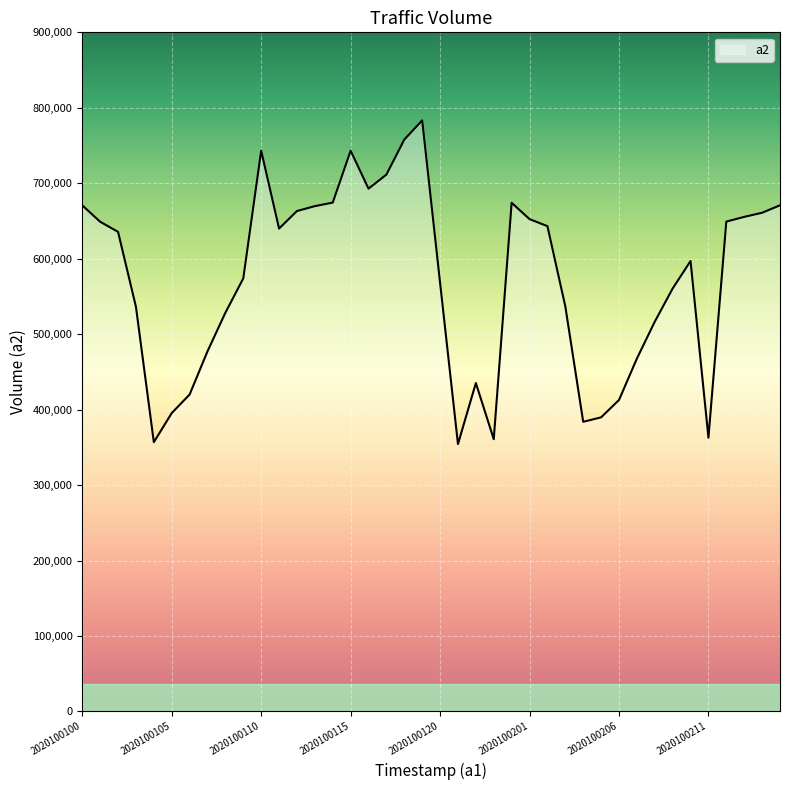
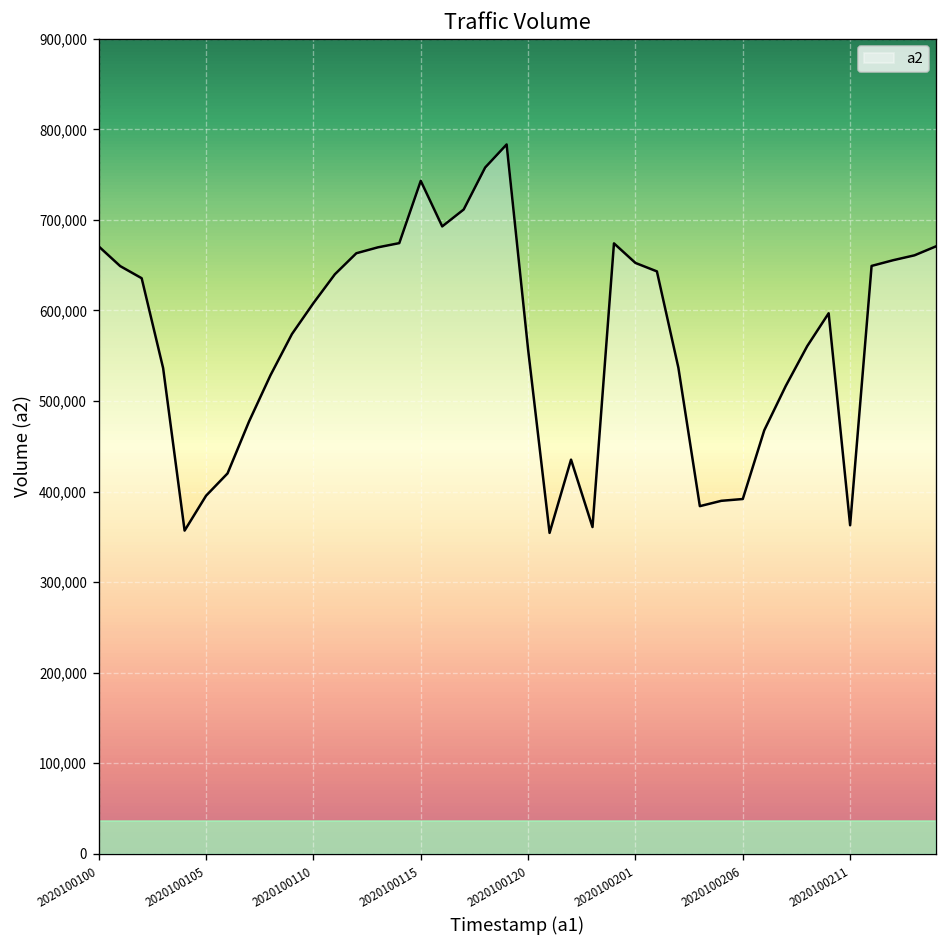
  {
    "2020100100": "670,000",
    "2020100105": "400,000",
-   "2020100110": "740,000",
+   "2020100110": "610,000",
    "2020100115": "740,000",
-   "2020100120": "570,000",
+   "2020100120": "560,000",
    "2020100201": "650,000",
-   "2020100206": "410,000",
+   "2020100206": "390,000",
    "2020100211": "360,000"
  }
